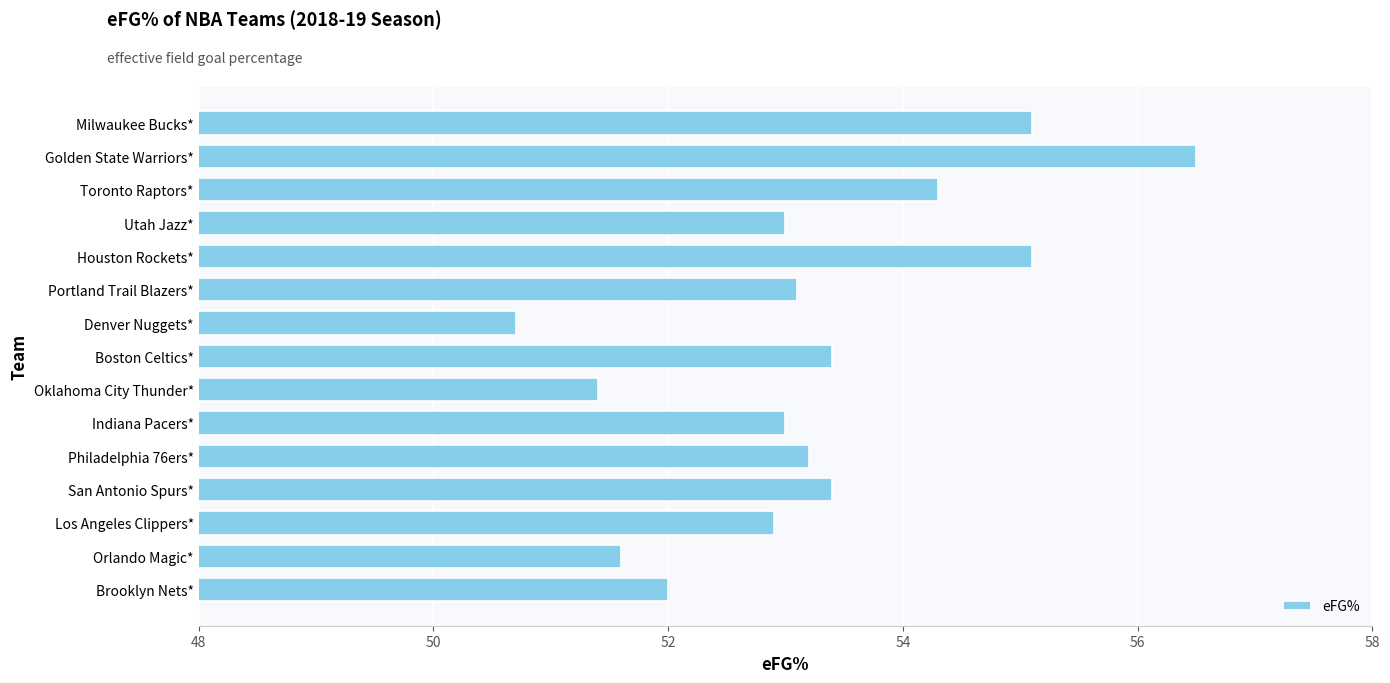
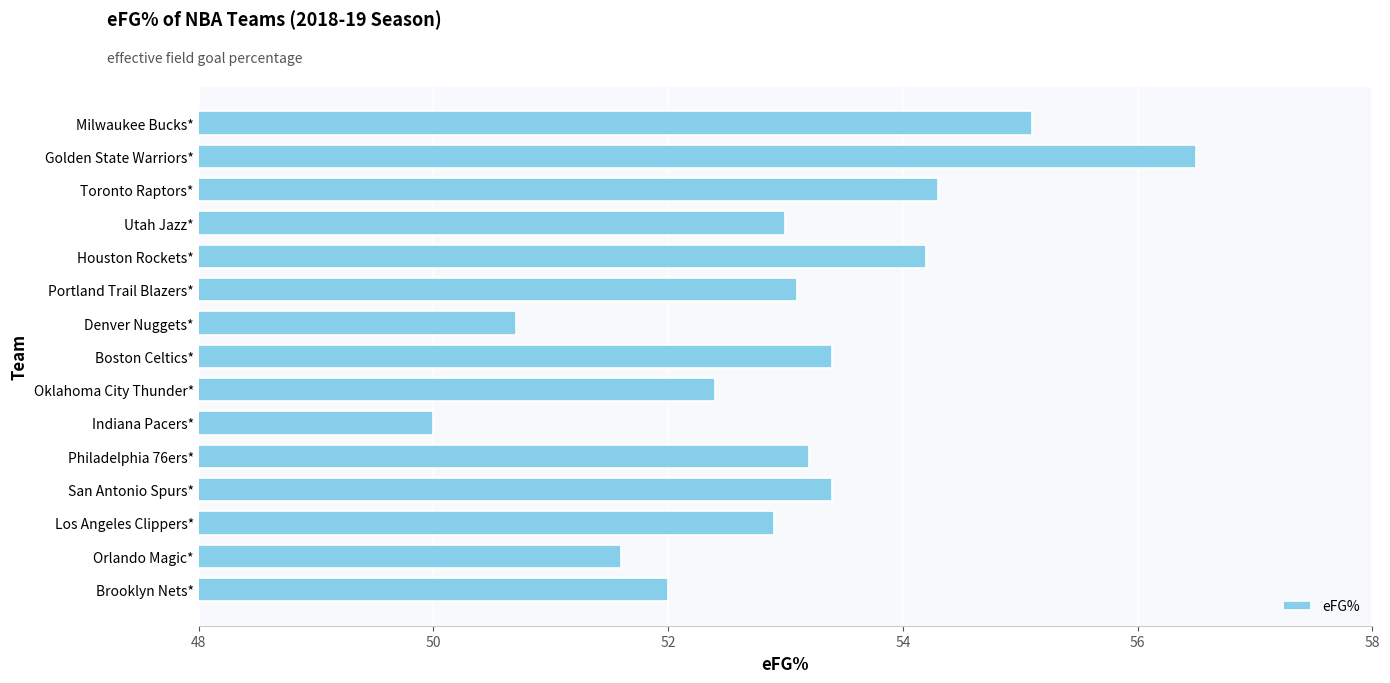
  {
    "Milwaukee Bucks*": 55.1,
    "Golden State Warriors*": 56.5,
    "Toronto Raptors*": 54.3,
    "Utah Jazz*": 53.0,
-   "Houston Rockets*": 55.1,
+   "Houston Rockets*": 54.2,
    "Portland Trail Blazers*": 53.1,
    "Denver Nuggets*": 50.7,
    "Boston Celtics*": 53.4,
-   "Oklahoma City Thunder*": 51.4,
-   "Indiana Pacers*": 53,
+   "Oklahoma City Thunder*": 52.4,
+   "Indiana Pacers*": 50,
    "Philadelphia 76ers*": 53.2,
    "San Antonio Spurs*": 53.4,
    "Los Angeles Clippers*": 52.9,
    "Orlando Magic*": 51.6,
    "Brooklyn Nets*": 52.0
  }
